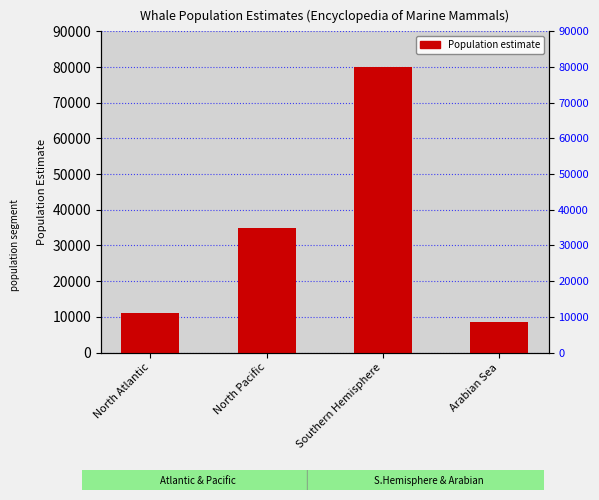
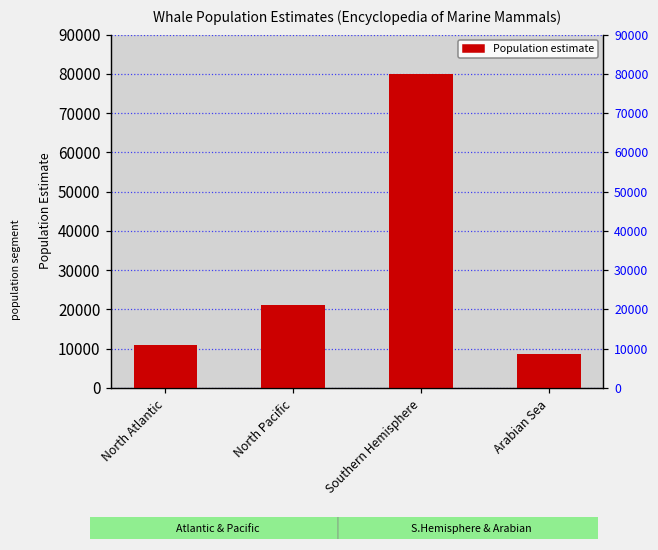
  {
    "North Atlantic": 11000,
-   "North Pacific": 35000,
+   "North Pacific": 21000,
    "Southern Hemisphere": 80000,
    "Arabian Sea": 9000
  }
